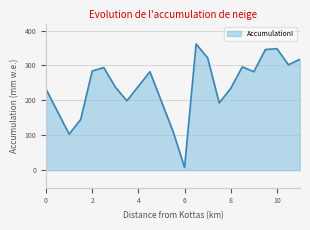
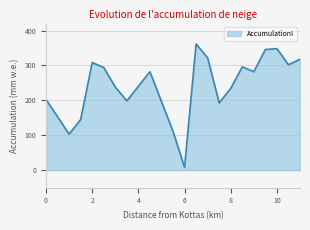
  {
-   "0": 230,
-   "2": 280,
+   "0": 200,
+   "2": 310,
    "6": 10,
    "8": 230,
    "10": 350
  }
